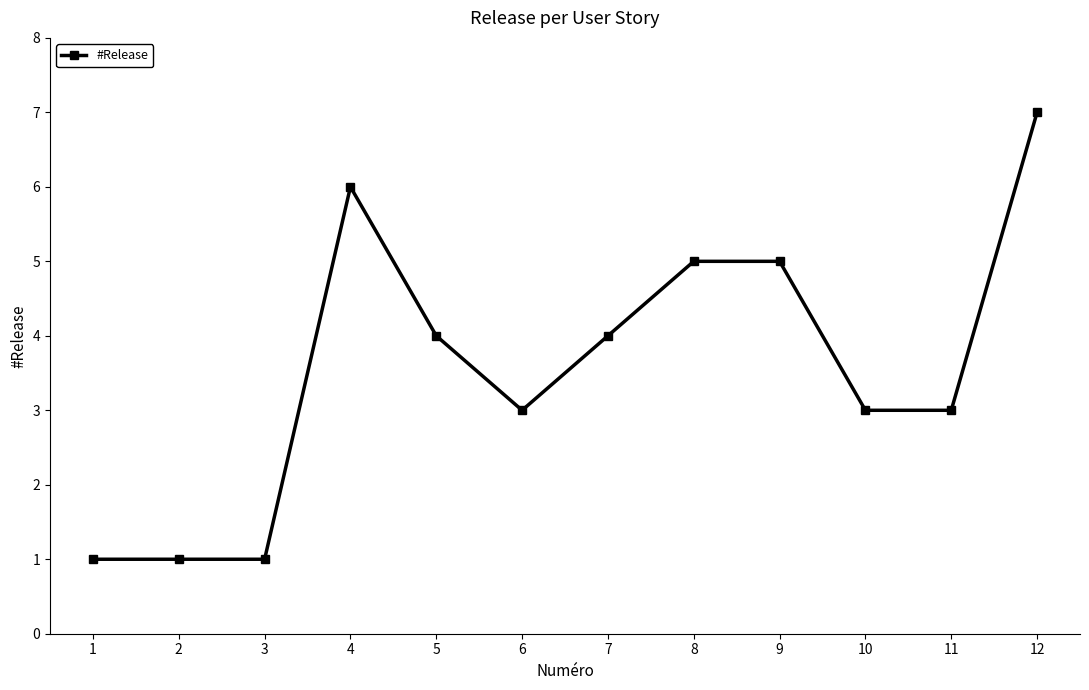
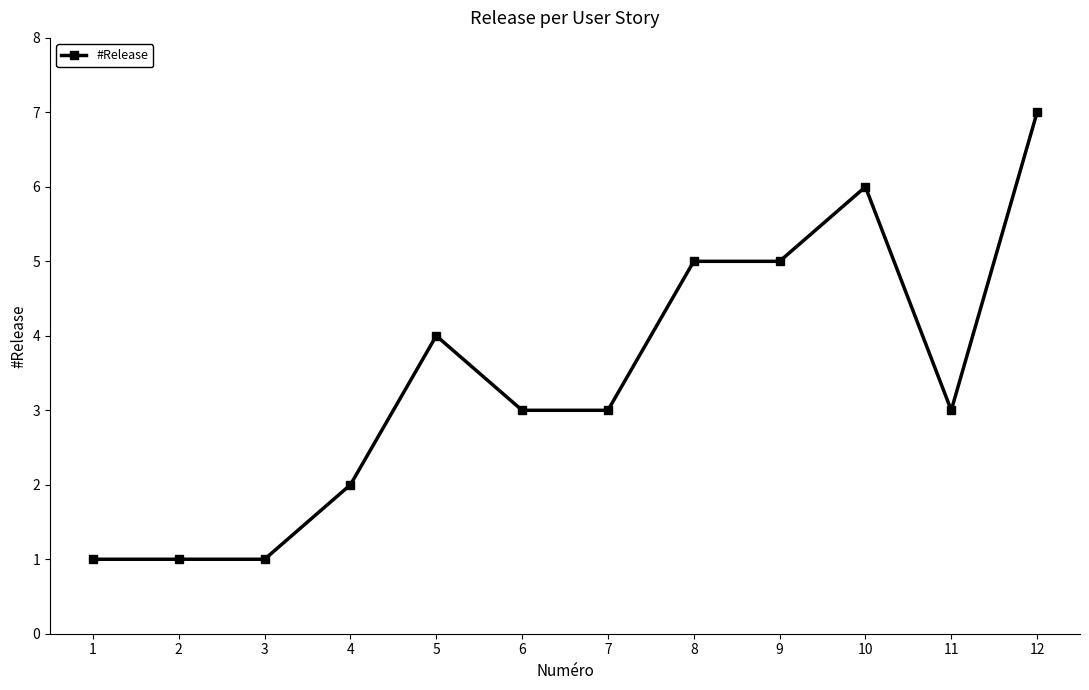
  {
    "1": 1,
    "2": 1,
    "3": 1,
-   "4": 6,
+   "4": 2,
    "5": 4,
    "6": 3,
-   "7": 4,
+   "7": 3,
    "8": 5,
    "9": 5,
-   "10": 3,
+   "10": 6,
    "11": 3,
    "12": 7
  }
